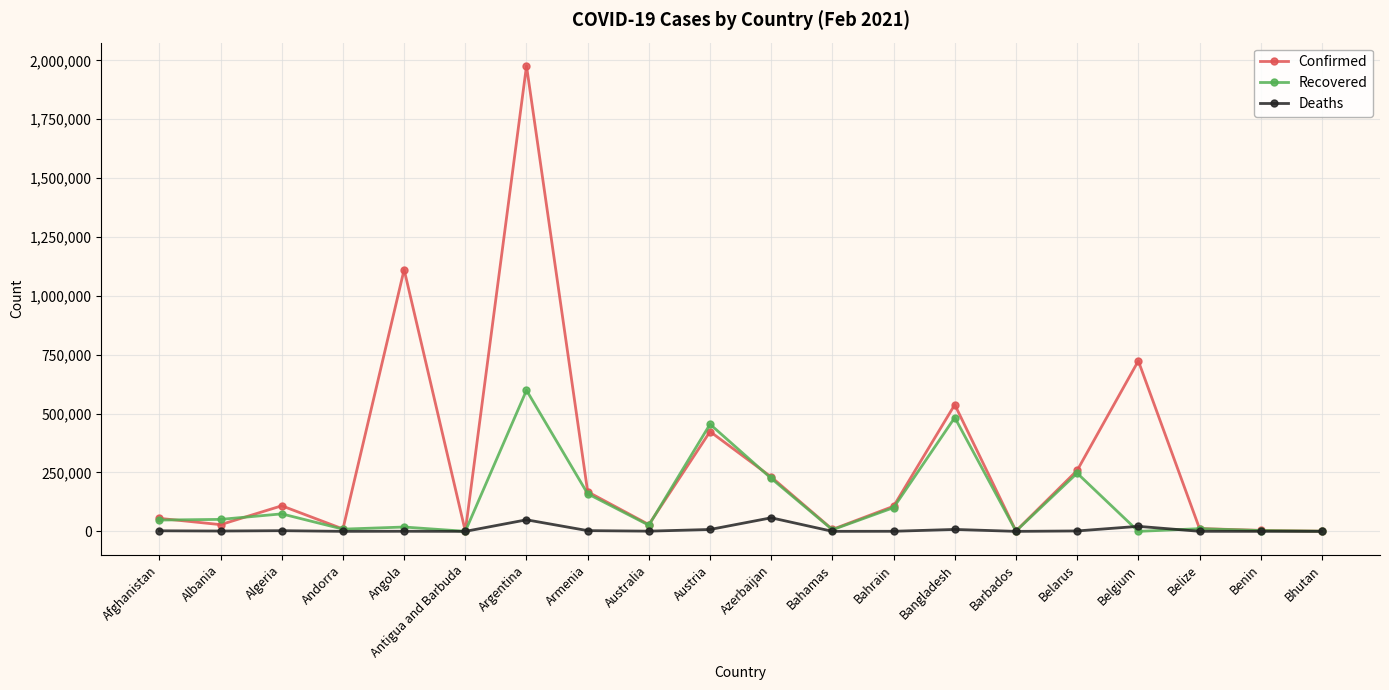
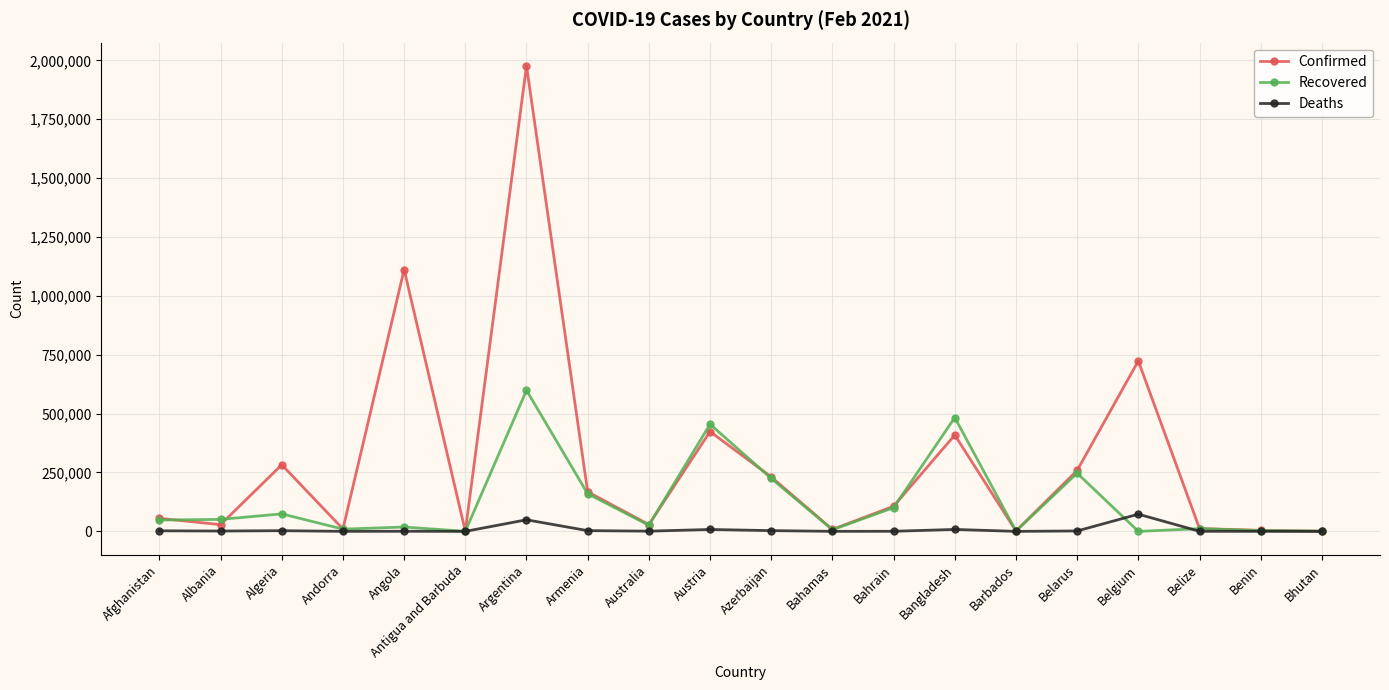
  {
    "Confirmed": {
      "Albania": "30,000",
-     "Algeria": "110,000",
+     "Algeria": "280,000",
      "Angola": "1,110,000",
      "Argentina": "1,980,000",
      "Austria": "420,000",
-     "Bangladesh": "540,000",
+     "Bangladesh": "410,000",
      "Belarus": "260,000",
      "Belgium": "720,000"
    },
    "Recovered": {
      "Albania": "50,000",
      "Algeria": "70,000",
      "Angola": "20,000",
      "Argentina": "600,000",
      "Austria": "460,000",
      "Bangladesh": "480,000",
      "Belarus": "250,000",
      "Belgium": "0"
    },
    "Deaths": {
      "Afghanistan": "0",
      "Albania": "0",
      "Algeria": "0",
      "Angola": "0",
      "Argentina": "50,000",
      "Armenia": "0",
      "Australia": "0",
      "Austria": "10,000",
-     "Azerbaijan": "60,000",
+     "Azerbaijan": "0",
      "Bahrain": "0",
      "Bangladesh": "10,000",
      "Belarus": "0",
-     "Belgium": "20,000",
+     "Belgium": "70,000",
      "Belize": "0"
    }
  }
